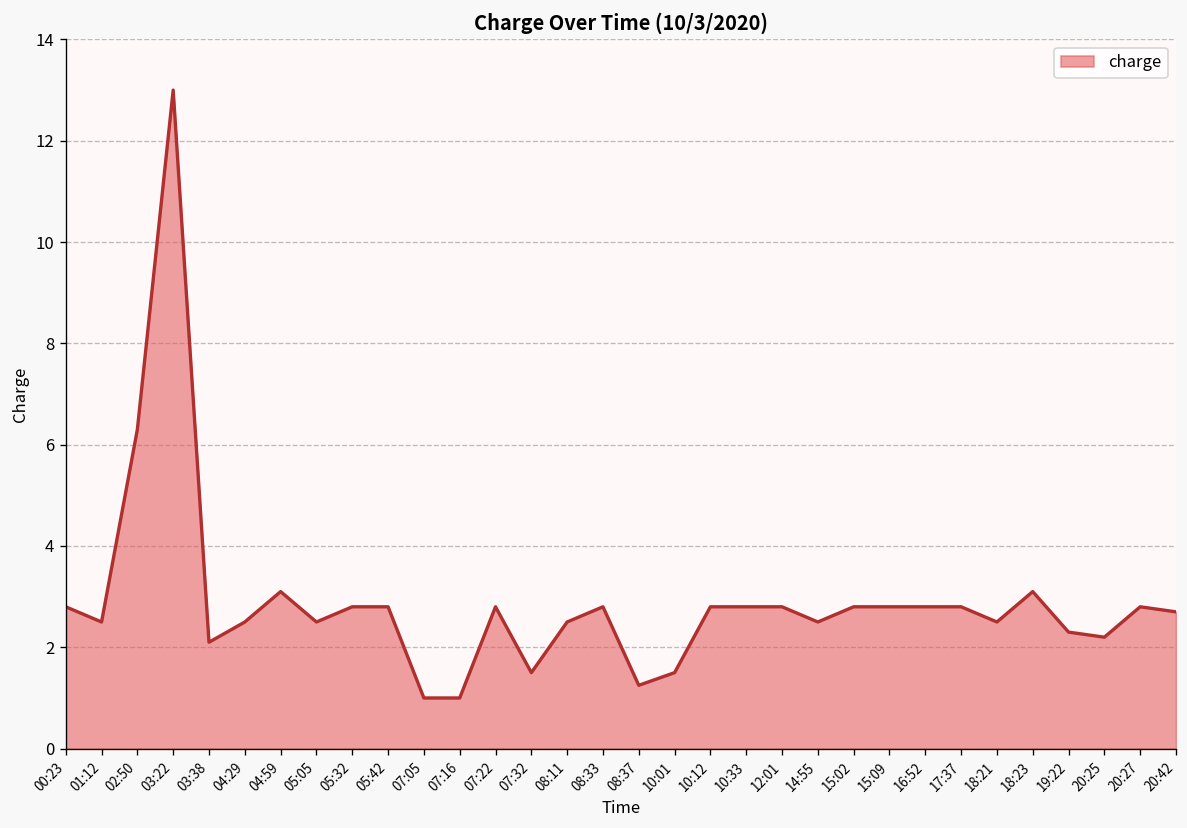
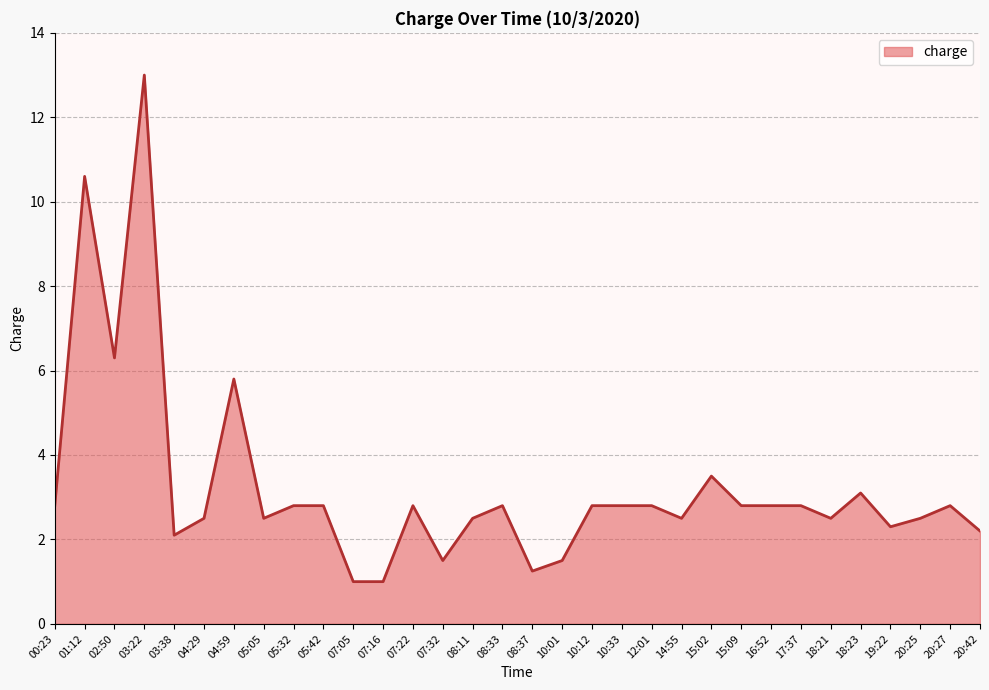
  {
    "00:23": 2.8,
-   "01:12": 2.5,
+   "01:12": 10.6,
    "02:50": 6.3,
    "03:22": 13.0,
    "03:38": 2.1,
    "04:29": 2.5,
-   "04:59": 3.1,
+   "04:59": 5.8,
    "05:05": 2.5,
    "05:32": 2.8,
    "05:42": 2.8,
    "07:05": 1.0,
    "07:16": 1.0,
    "07:22": 2.8,
    "07:32": 1.5,
    "08:11": 2.5,
    "08:33": 2.8,
    "08:37": 1.3,
    "10:01": 1.5,
    "10:12": 2.8,
    "10:33": 2.8,
    "12:01": 2.8,
    "14:55": 2.5,
-   "15:02": 2.8,
+   "15:02": 3.5,
    "15:09": 2.8,
    "16:52": 2.8,
    "17:37": 2.8,
    "18:21": 2.5,
    "18:23": 3.1,
    "19:22": 2.3,
-   "20:25": 2.2,
+   "20:25": 2.5,
    "20:27": 2.8,
-   "20:42": 2.7
+   "20:42": 2.2
  }
